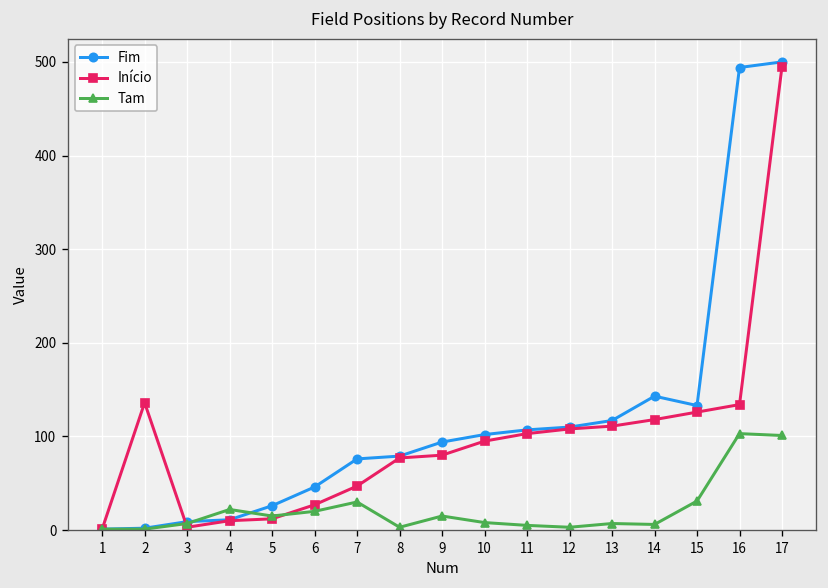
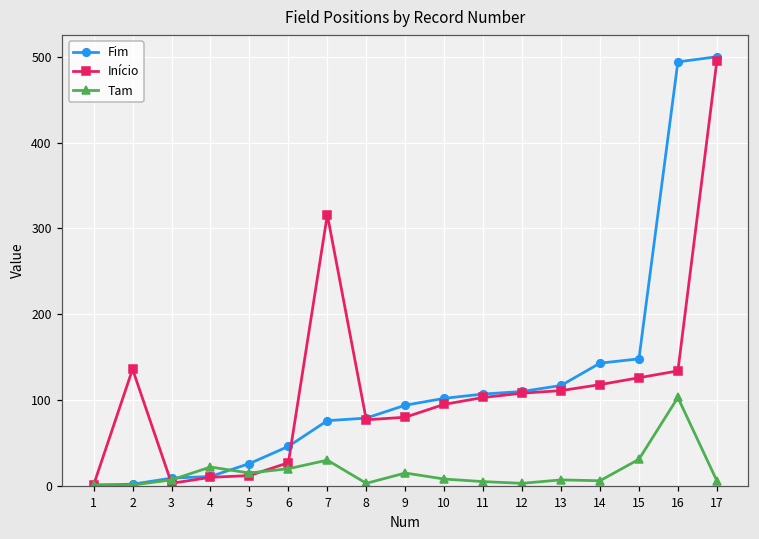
  {
    "Fim": {
      "5": 30,
      "6": 50,
      "7": 80,
      "9": 90,
      "10": 100,
      "11": 110,
      "13": 120,
      "14": 140,
-     "15": 130,
+     "15": 150,
      "16": 490,
      "17": 500
    },
    "Início": {
      "2": 140,
      "3": 0,
      "6": 30,
-     "7": 50,
+     "7": 320,
      "9": 80,
      "10": 100,
      "11": 100,
      "13": 110,
      "14": 120,
      "15": 130,
      "16": 130,
      "17": 500
    },
    "Tam": {
      "4": 20,
      "6": 20,
      "7": 30,
      "8": 0,
      "9": 20,
      "10": 10,
      "11": 10,
      "12": 0,
      "13": 10,
      "14": 10,
      "15": 30,
      "16": 100,
-     "17": 100
+     "17": 10
    }
  }
